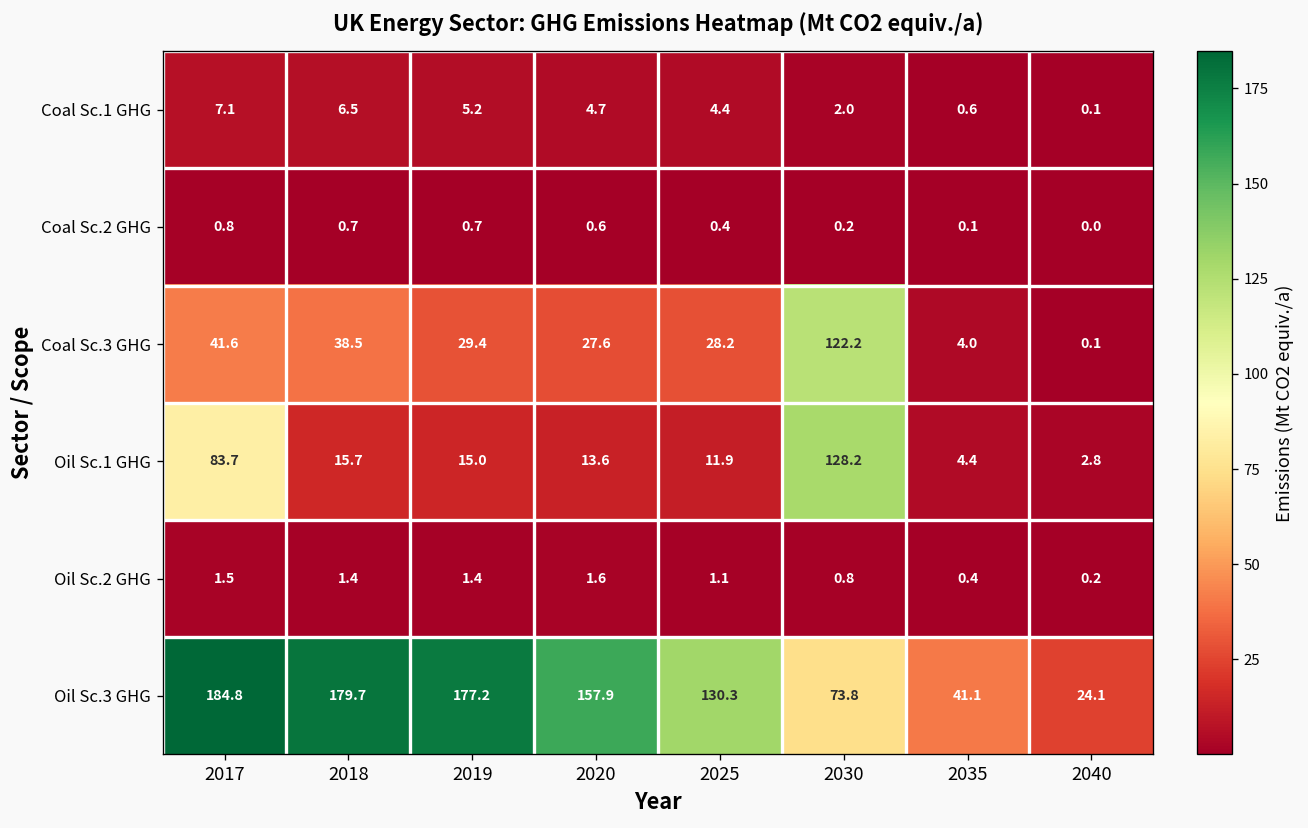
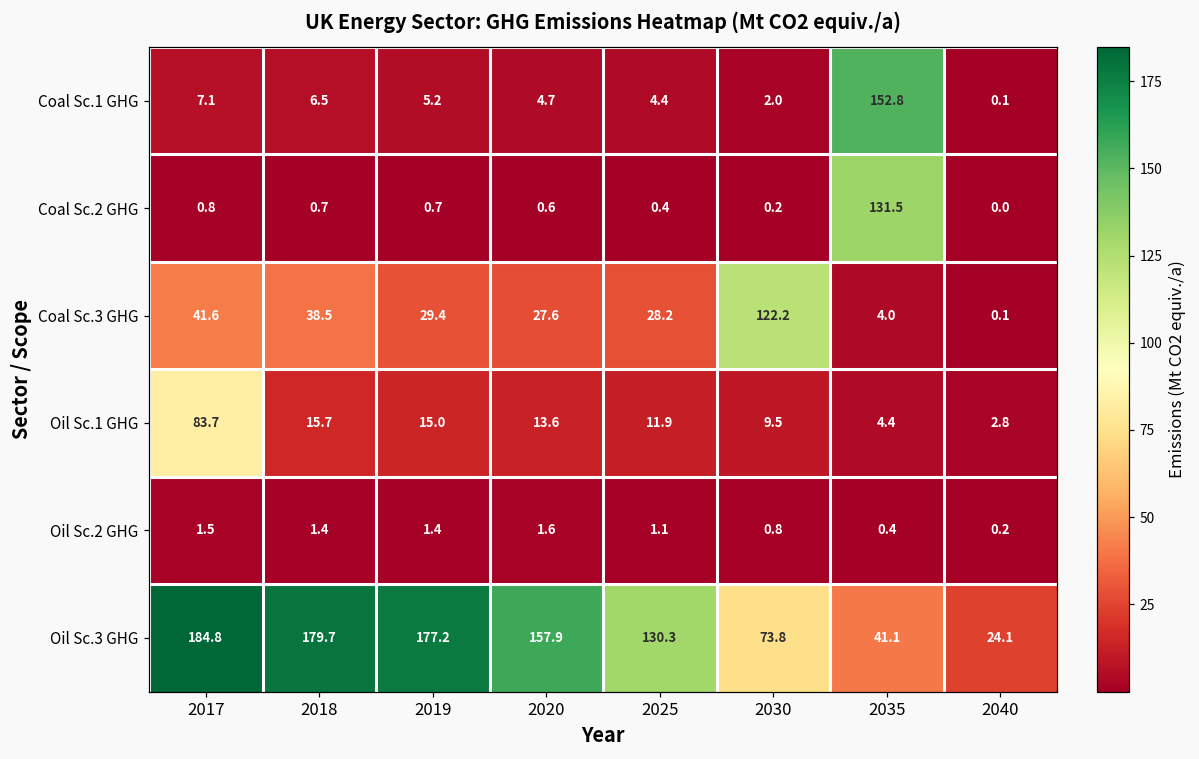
  {
    "Coal Sc.1 GHG": {
      "2017": 7.1,
      "2018": 6.5,
      "2019": 5.2,
      "2020": 4.7,
      "2025": 4.4,
      "2030": 2.0,
-     "2035": 0.6,
+     "2035": 152.8,
      "2040": 0.1
    },
    "Coal Sc.2 GHG": {
      "2017": 0.8,
      "2018": 0.7,
      "2019": 0.7,
      "2020": 0.6,
      "2025": 0.4,
      "2030": 0.2,
-     "2035": 0.1,
+     "2035": 131.5,
      "2040": 0.0
    },
    "Coal Sc.3 GHG": {
      "2017": 41.6,
      "2018": 38.5,
      "2019": 29.4,
      "2020": 27.6,
      "2025": 28.2,
      "2030": 122.2,
      "2035": 4.0,
      "2040": 0.1
    },
    "Oil Sc.1 GHG": {
      "2017": 83.7,
      "2018": 15.7,
      "2019": 15.0,
      "2020": 13.6,
      "2025": 11.9,
-     "2030": 128.2,
+     "2030": 9.5,
      "2035": 4.4,
      "2040": 2.8
    },
    "Oil Sc.2 GHG": {
      "2017": 1.5,
      "2018": 1.4,
      "2019": 1.4,
      "2020": 1.6,
      "2025": 1.1,
      "2030": 0.8,
      "2035": 0.4,
      "2040": 0.2
    },
    "Oil Sc.3 GHG": {
      "2017": 184.8,
      "2018": 179.7,
      "2019": 177.2,
      "2020": 157.9,
      "2025": 130.3,
      "2030": 73.8,
      "2035": 41.1,
      "2040": 24.1
    }
  }
